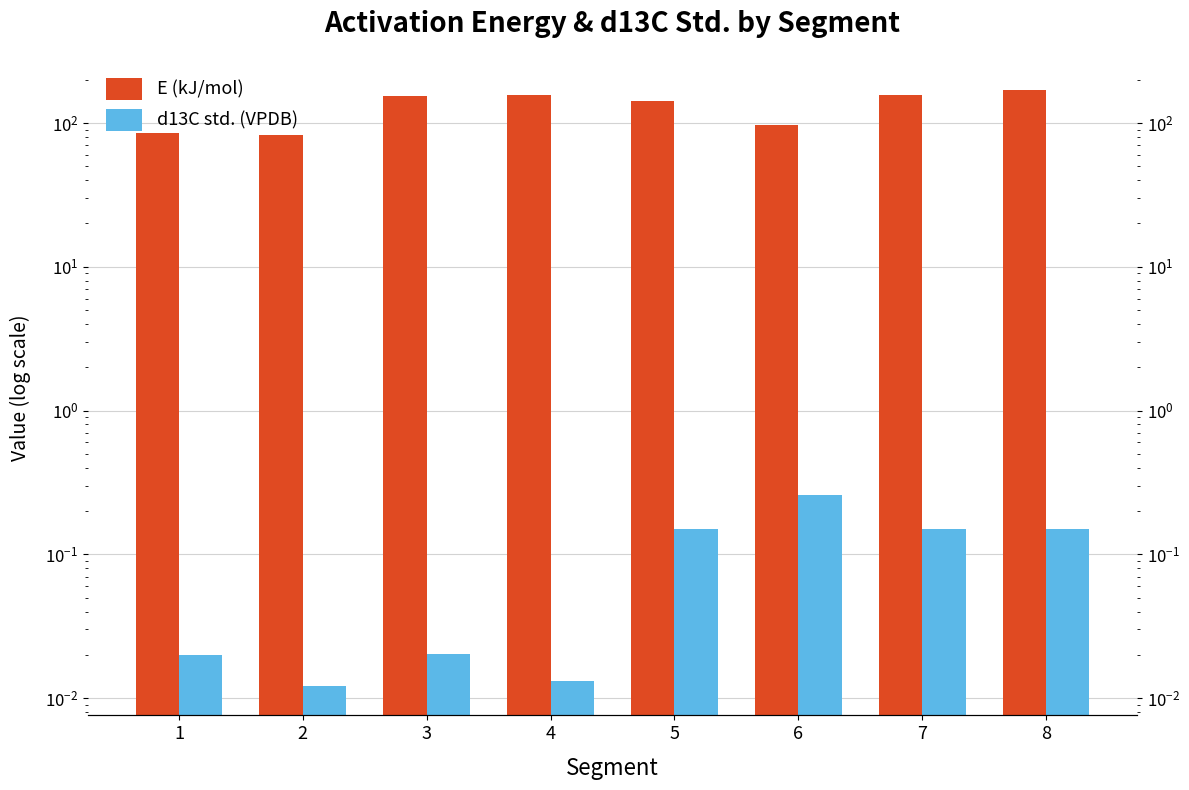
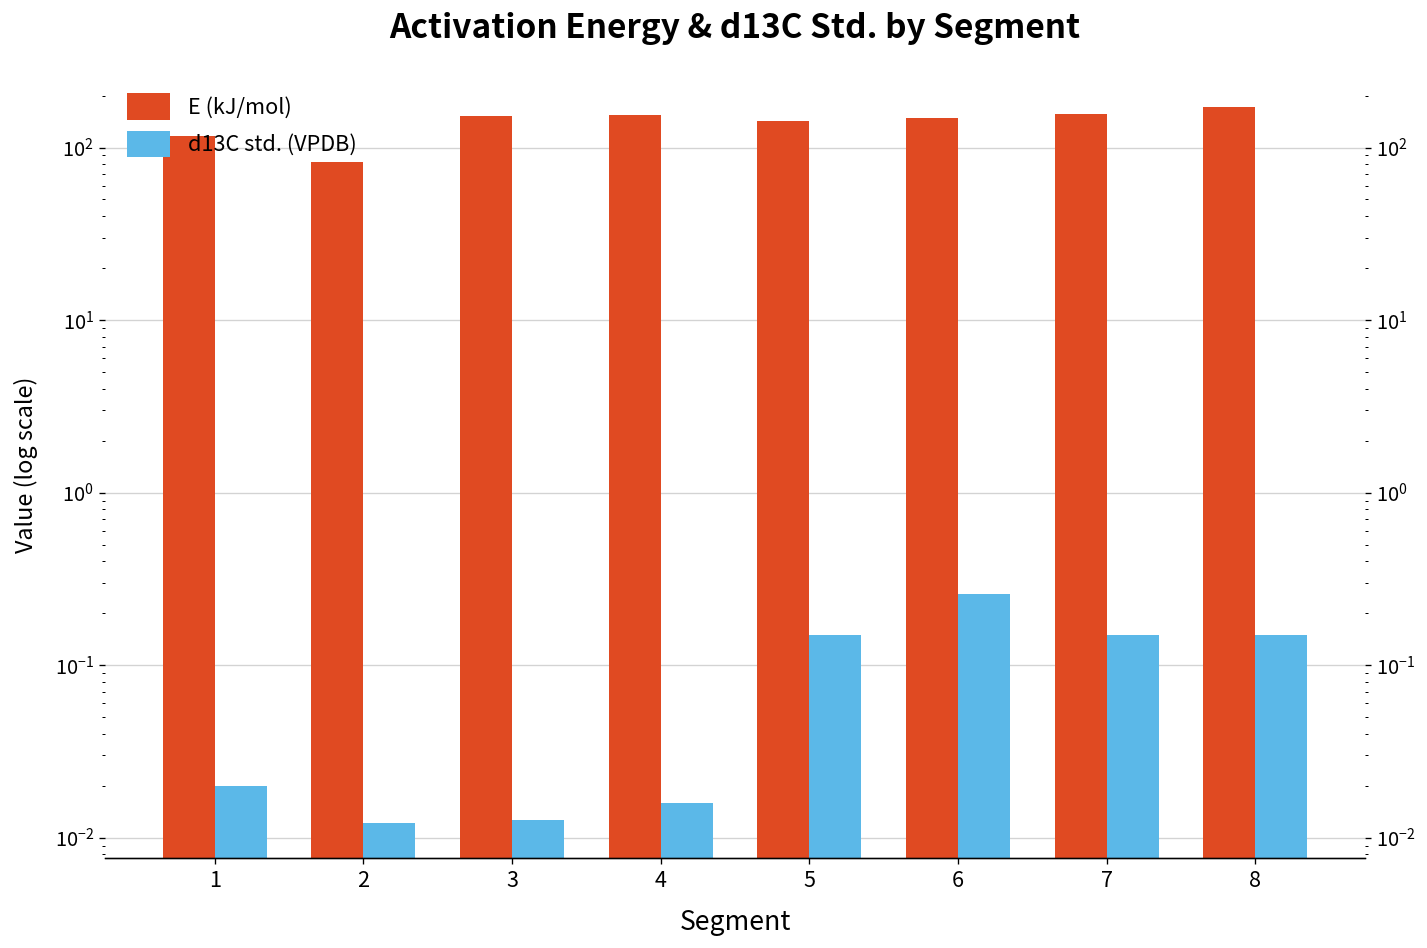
  {
    "E (kJ/mol)": {
-     "1": 90,
+     "1": 120,
      "2": 80,
      "3": 150,
      "4": 160,
      "5": 140,
-     "6": 100,
+     "6": 150,
      "7": 160,
      "8": 170
    },
    "d13C std. (VPDB)": {
      "1": 0.020,
      "2": 0.012,
-     "3": 0.020,
-     "4": 0.013,
+     "3": 0.013,
+     "4": 0.016,
      "5": 0.15,
      "6": 0.26,
      "7": 0.15,
      "8": 0.15
    }
  }
